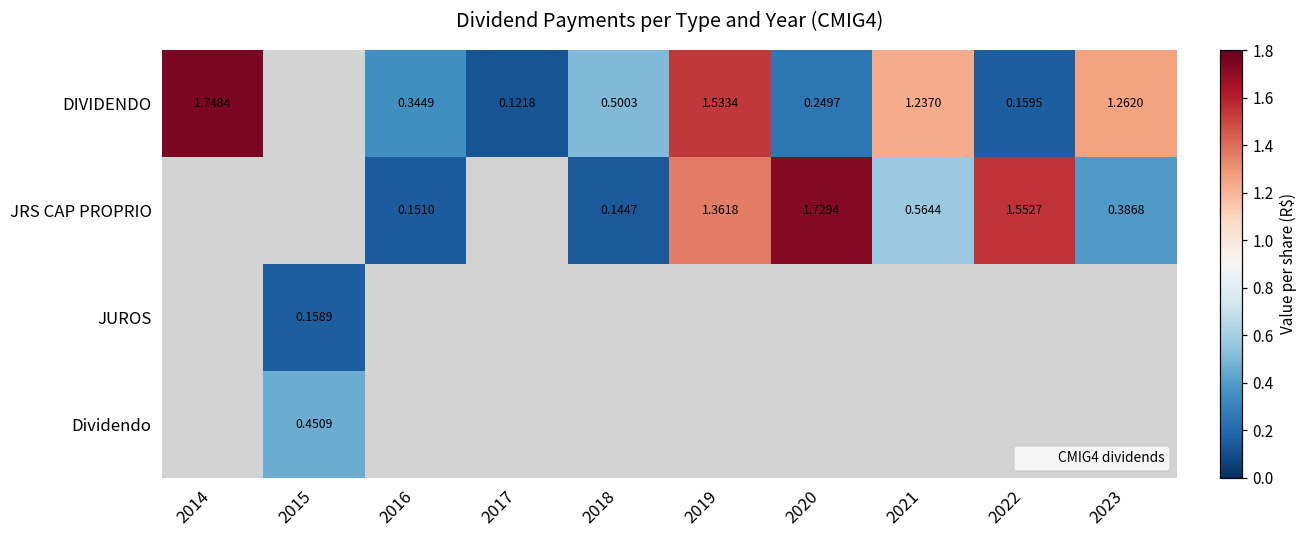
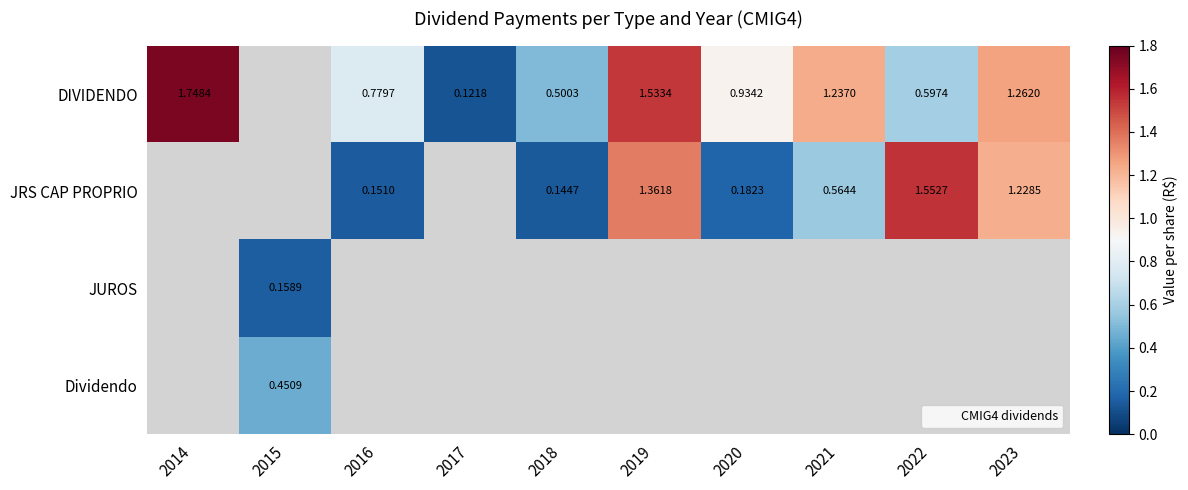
  {
    "DIVIDENDO": {
      "2014": 1.7484,
-     "2016": 0.3449,
+     "2016": 0.7797,
      "2017": 0.1218,
      "2018": 0.5003,
      "2019": 1.5334,
-     "2020": 0.2497,
+     "2020": 0.9342,
      "2021": 1.2370,
-     "2022": 0.1595,
+     "2022": 0.5974,
      "2023": 1.2620
    },
    "JRS CAP PROPRIO": {
      "2016": 0.1510,
      "2018": 0.1447,
      "2019": 1.3618,
-     "2020": 1.7294,
+     "2020": 0.1823,
      "2021": 0.5644,
      "2022": 1.5527,
-     "2023": 0.3868
+     "2023": 1.2285
    },
    "JUROS": {
      "2015": 0.1589
    },
    "Dividendo": {
      "2015": 0.4509
    }
  }
